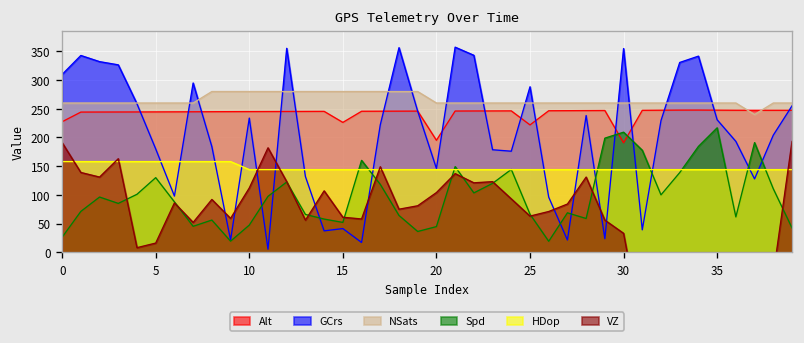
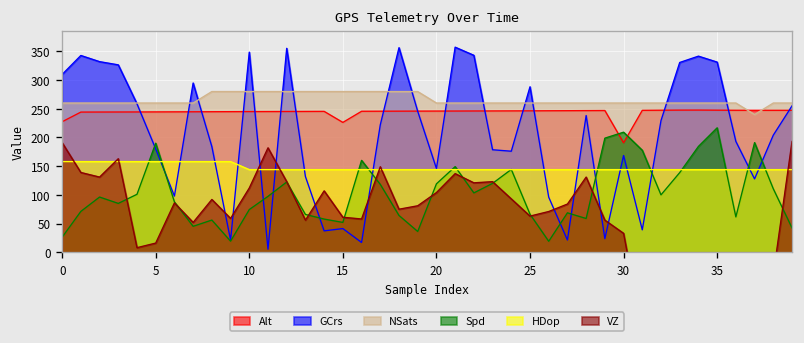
  {
    "Alt": {
      "0": 230,
      "5": 240,
      "10": 250,
      "15": 230,
-     "20": 200,
-     "25": 220,
+     "20": 250,
+     "25": 250,
      "30": 190,
      "35": 250
    },
    "GCrs": {
      "0": 310,
      "5": 180,
-     "10": 230,
+     "10": 350,
      "15": 40,
      "25": 290,
-     "30": 350,
-     "35": 230
+     "30": 170,
+     "35": 330
    },
    "NSats": {
      "0": 260,
      "5": 260,
      "10": 280,
      "15": 280,
      "20": 260,
      "25": 260,
      "30": 260,
      "35": 260
    },
    "Spd": {
      "0": 30,
-     "5": 130,
-     "10": 50,
+     "5": 190,
+     "10": 70,
      "15": 50,
-     "20": 40,
+     "20": 120,
      "30": 210,
      "35": 220
    },
    "HDop": {
      "0": 160,
      "5": 160,
      "10": 140,
      "15": 140,
      "25": 140,
      "30": 140,
      "35": 140
    }
  }
